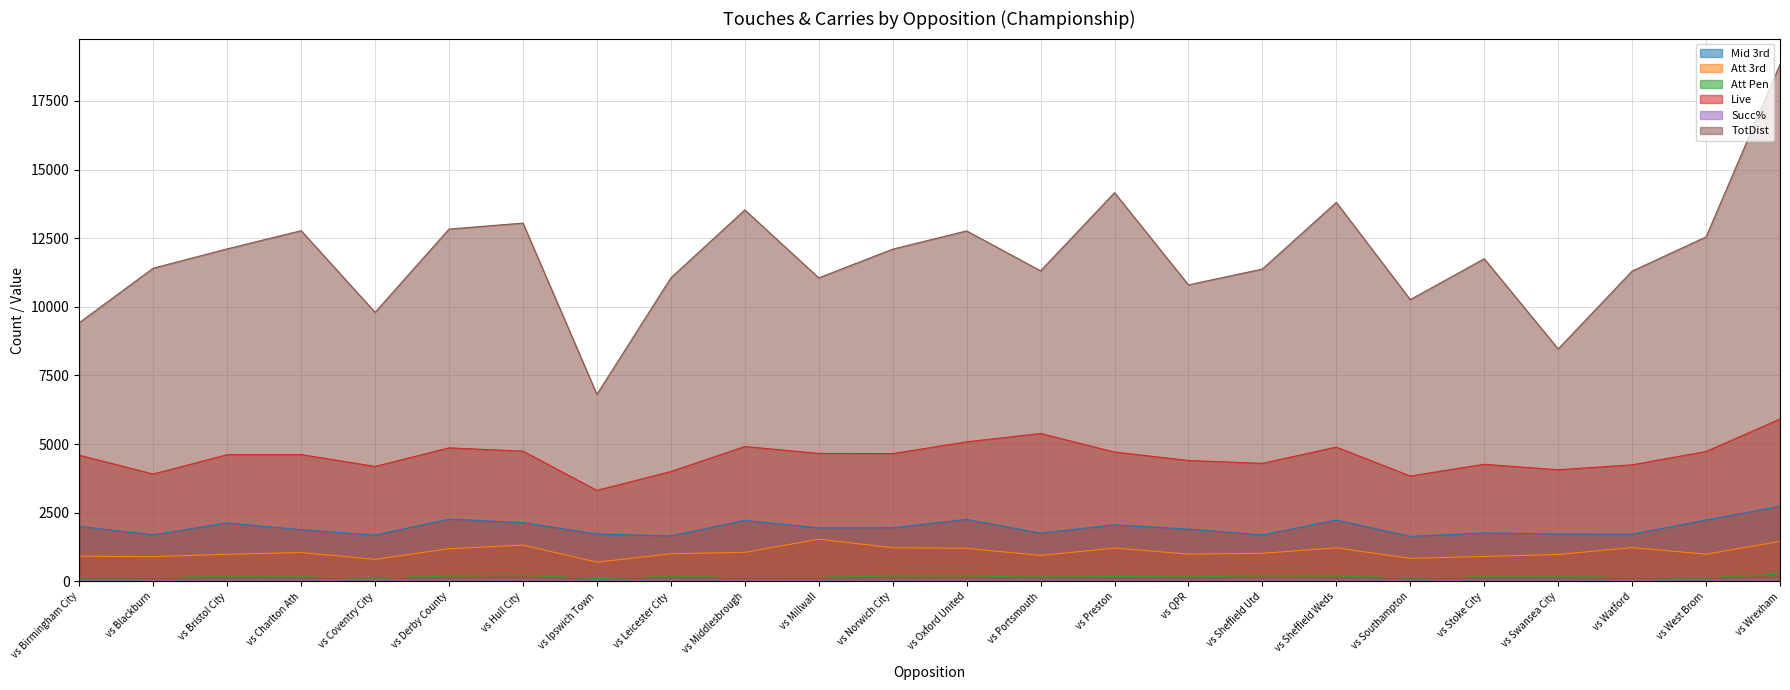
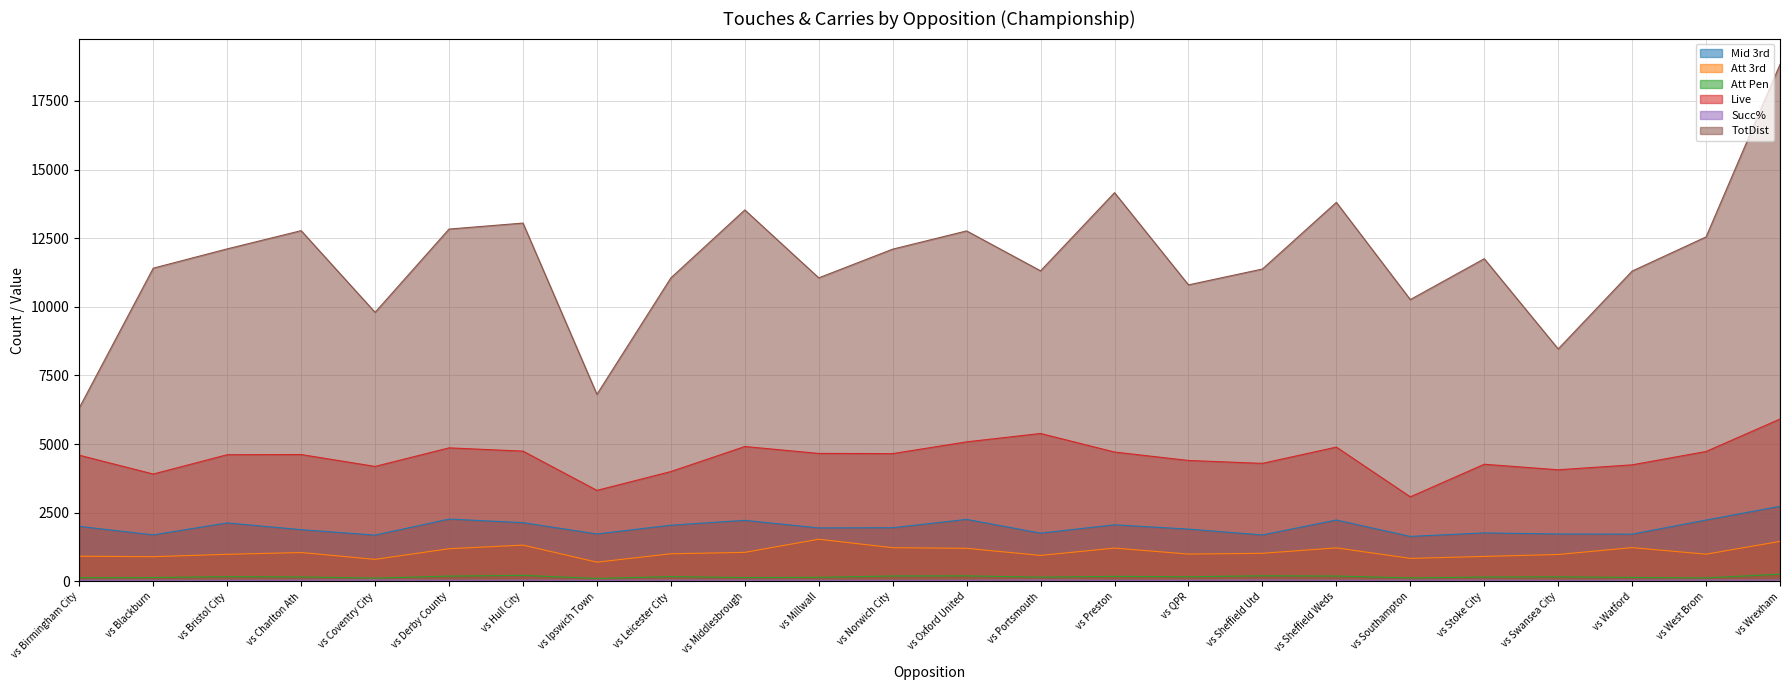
  {
    "Mid 3rd": {
      "vs Birmingham City": 2000,
      "vs Blackburn": 1700,
      "vs Bristol City": 2100,
      "vs Charlton Ath": 1900,
      "vs Coventry City": 1700,
      "vs Derby County": 2300,
      "vs Hull City": 2100,
      "vs Ipswich Town": 1700,
-     "vs Leicester City": 1700,
+     "vs Leicester City": 2000,
      "vs Middlesbrough": 2200,
      "vs Millwall": 1900,
      "vs Norwich City": 2000,
      "vs Oxford United": 2300,
      "vs Portsmouth": 1800,
      "vs Preston": 2100,
      "vs QPR": 1900,
      "vs Sheffield Utd": 1700,
      "vs Sheffield Weds": 2200,
      "vs Southampton": 1600,
      "vs Stoke City": 1800,
      "vs Swansea City": 1700,
      "vs Watford": 1700,
      "vs West Brom": 2200,
      "vs Wrexham": 2700
    },
    "Att 3rd": {
      "vs Birmingham City": 900,
      "vs Blackburn": 900,
      "vs Bristol City": 1000,
      "vs Charlton Ath": 1100,
      "vs Coventry City": 800,
      "vs Derby County": 1200,
      "vs Hull City": 1300,
      "vs Ipswich Town": 700,
      "vs Leicester City": 1000,
      "vs Middlesbrough": 1100,
      "vs Millwall": 1500,
      "vs Norwich City": 1200,
      "vs Oxford United": 1200,
      "vs Portsmouth": 900,
      "vs Preston": 1200,
      "vs QPR": 1000,
      "vs Sheffield Utd": 1000,
      "vs Sheffield Weds": 1200,
      "vs Southampton": 800,
      "vs Stoke City": 900,
      "vs Swansea City": 1000,
      "vs Watford": 1200,
      "vs West Brom": 1000,
      "vs Wrexham": 1500
    },
    "Att Pen": {
      "vs Blackburn": 100,
      "vs Bristol City": 200,
      "vs Charlton Ath": 200,
      "vs Derby County": 200,
      "vs Hull City": 200,
      "vs Leicester City": 200,
      "vs Middlesbrough": 100,
      "vs Millwall": 100,
      "vs Norwich City": 200,
      "vs Oxford United": 200,
      "vs Portsmouth": 200,
      "vs Preston": 200,
      "vs QPR": 200,
      "vs Sheffield Utd": 200,
      "vs Sheffield Weds": 200,
      "vs Stoke City": 200,
      "vs Swansea City": 200,
      "vs Watford": 100,
      "vs Wrexham": 300
    },
    "Live": {
      "vs Birmingham City": 4600,
      "vs Blackburn": 3900,
      "vs Bristol City": 4600,
      "vs Charlton Ath": 4600,
      "vs Coventry City": 4200,
      "vs Derby County": 4900,
      "vs Hull City": 4700,
      "vs Ipswich Town": 3300,
      "vs Leicester City": 4000,
      "vs Middlesbrough": 4900,
      "vs Millwall": 4700,
      "vs Norwich City": 4700,
      "vs Oxford United": 5100,
      "vs Portsmouth": 5400,
      "vs Preston": 4700,
      "vs QPR": 4400,
      "vs Sheffield Utd": 4300,
      "vs Sheffield Weds": 4900,
-     "vs Southampton": 3800,
+     "vs Southampton": 3100,
      "vs Stoke City": 4300,
      "vs Swansea City": 4100,
      "vs Watford": 4200,
      "vs West Brom": 4700,
      "vs Wrexham": 5900
    },
    "Succ%": {
      "vs Blackburn": 0,
      "vs Bristol City": 0,
      "vs Charlton Ath": 0,
      "vs Derby County": 0,
      "vs Hull City": 0,
      "vs Leicester City": 0,
      "vs Middlesbrough": 0,
      "vs Millwall": 0,
      "vs Norwich City": 0,
      "vs Oxford United": 0,
      "vs Portsmouth": 100,
      "vs Preston": 0,
      "vs QPR": 0,
      "vs Sheffield Utd": 0,
      "vs Sheffield Weds": 0,
      "vs Stoke City": 0,
      "vs Swansea City": 0,
      "vs Watford": 0,
      "vs Wrexham": 0
    },
    "TotDist": {
-     "vs Birmingham City": 9400,
+     "vs Birmingham City": 6300,
      "vs Blackburn": 11400,
      "vs Bristol City": 12100,
      "vs Charlton Ath": 12800,
      "vs Coventry City": 9800,
      "vs Derby County": 12800,
      "vs Hull City": 13100,
      "vs Ipswich Town": 6800,
      "vs Leicester City": 11100,
      "vs Middlesbrough": 13500,
      "vs Millwall": 11100,
      "vs Norwich City": 12100,
      "vs Oxford United": 12800,
      "vs Portsmouth": 11300,
      "vs Preston": 14200,
      "vs QPR": 10800,
      "vs Sheffield Utd": 11400,
      "vs Sheffield Weds": 13800,
      "vs Southampton": 10300,
      "vs Stoke City": 11800,
      "vs Swansea City": 8500,
      "vs Watford": 11300,
      "vs West Brom": 12500,
      "vs Wrexham": 18800
    }
  }
